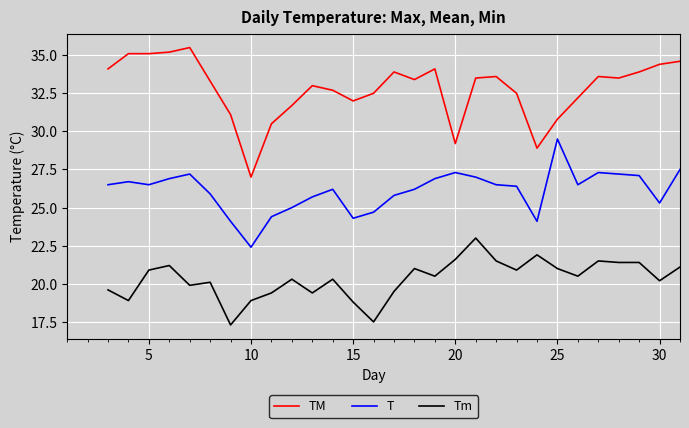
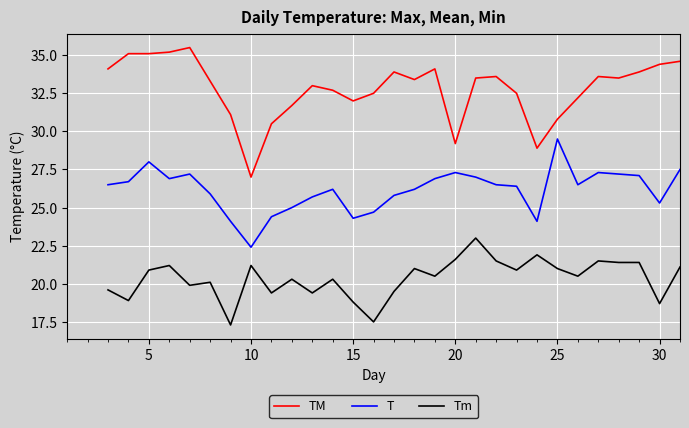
  {
    "TM": {
      "5": 35.1,
      "10": 27.0,
      "15": 32.0,
      "20": 29.2,
      "25": 30.8,
      "30": 34.4
    },
    "T": {
-     "5": 26.5,
+     "5": 28.0,
      "10": 22.4,
      "15": 24.3,
      "20": 27.3,
      "25": 29.5,
      "30": 25.3
    },
    "Tm": {
      "5": 20.9,
-     "10": 18.9,
+     "10": 21.2,
      "15": 18.8,
      "20": 21.6,
      "25": 21.0,
-     "30": 20.2
+     "30": 18.7
    }
  }
